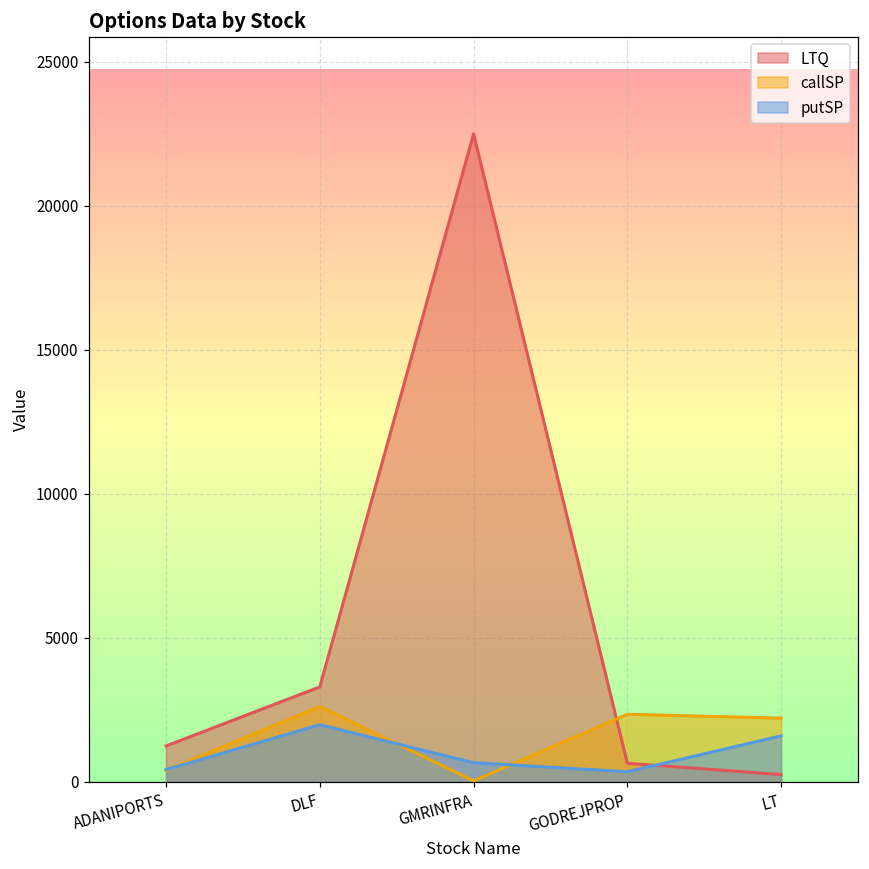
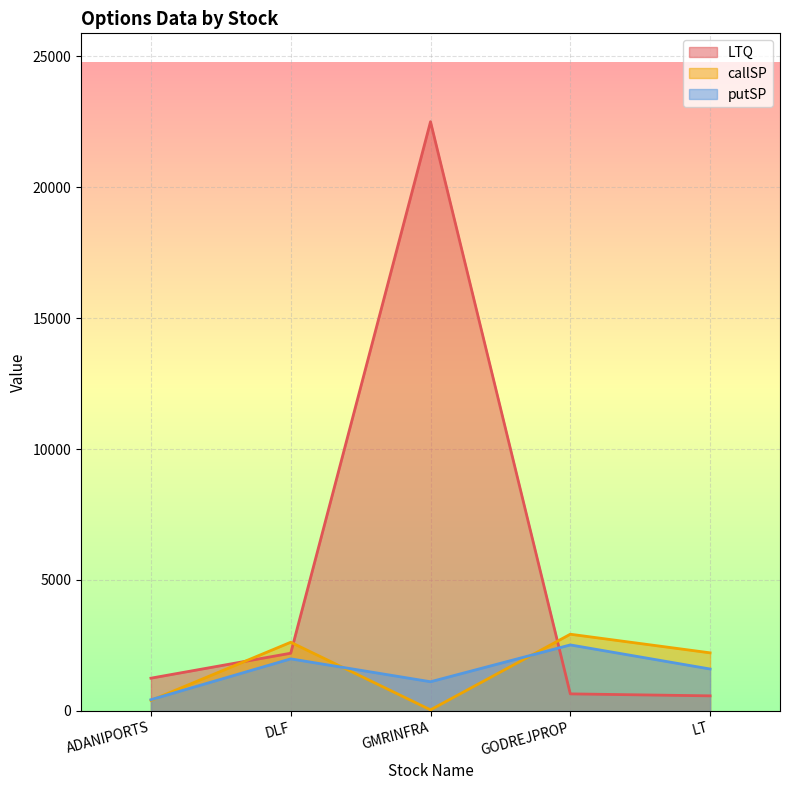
  {
    "LTQ": {
      "ADANIPORTS": 1300,
-     "DLF": 3300,
+     "DLF": 2200,
      "GMRINFRA": 22500,
      "GODREJPROP": 700,
-     "LT": 300
+     "LT": 600
    },
    "callSP": {
      "DLF": 2600,
      "GMRINFRA": 0,
-     "GODREJPROP": 2400,
+     "GODREJPROP": 2900,
      "LT": 2200
    },
    "putSP": {
      "DLF": 2000,
-     "GMRINFRA": 700,
-     "GODREJPROP": 400,
+     "GMRINFRA": 1100,
+     "GODREJPROP": 2500,
      "LT": 1600
    }
  }
